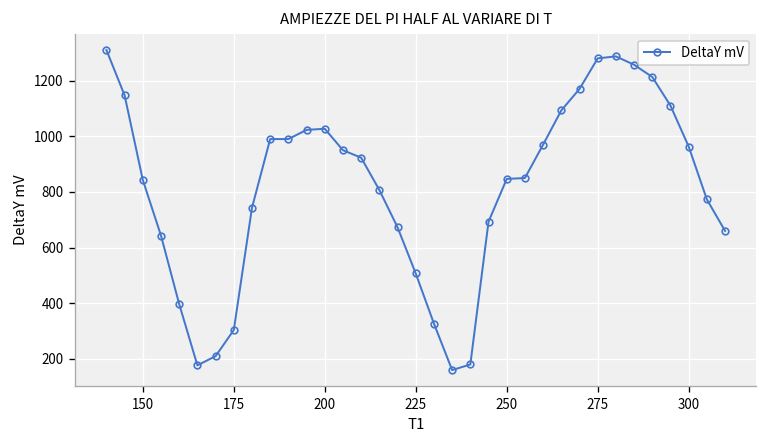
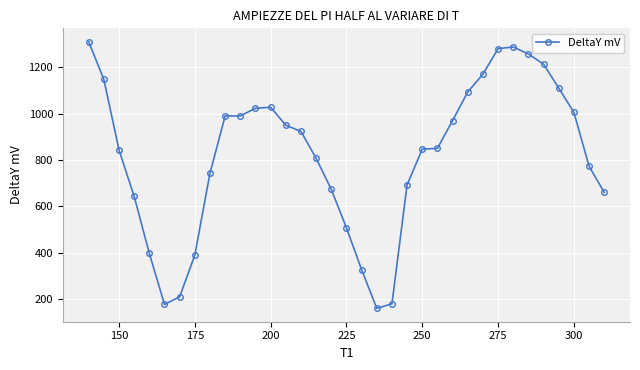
  {
    "150": 840,
-   "175": 300,
+   "175": 390,
    "200": 1030,
    "225": 510,
    "250": 850,
    "275": 1280,
-   "300": 960
+   "300": 1010
  }
